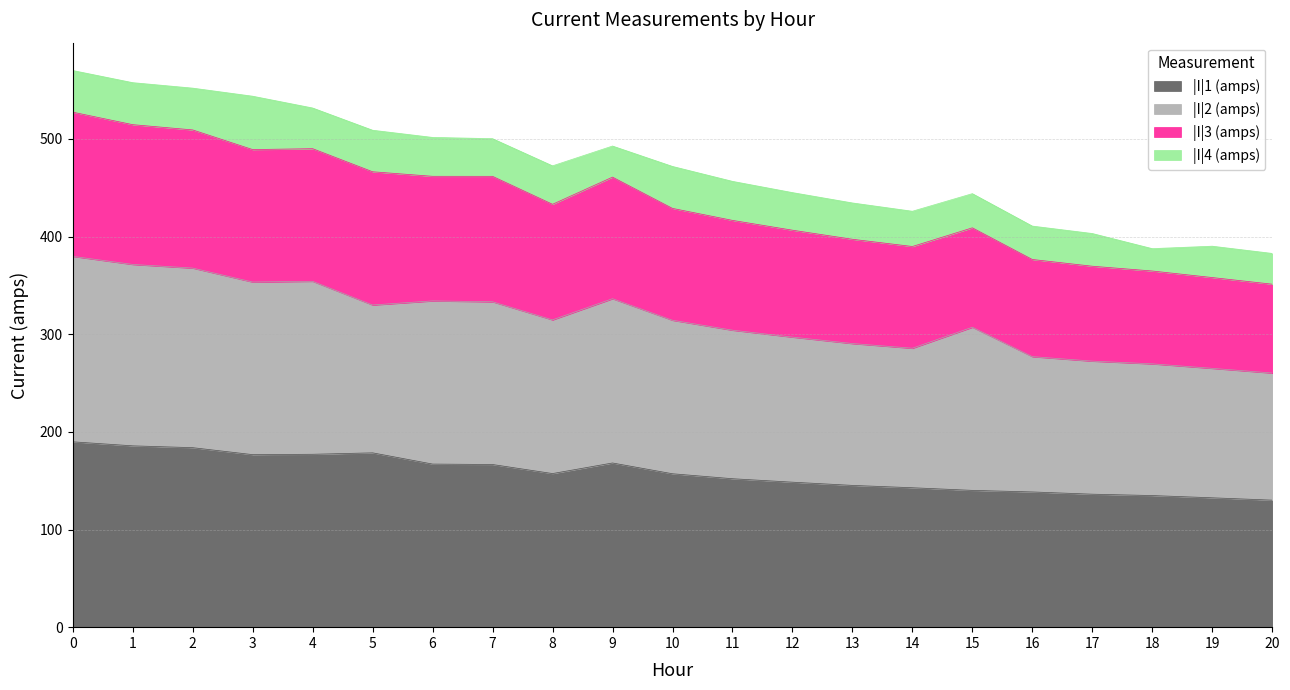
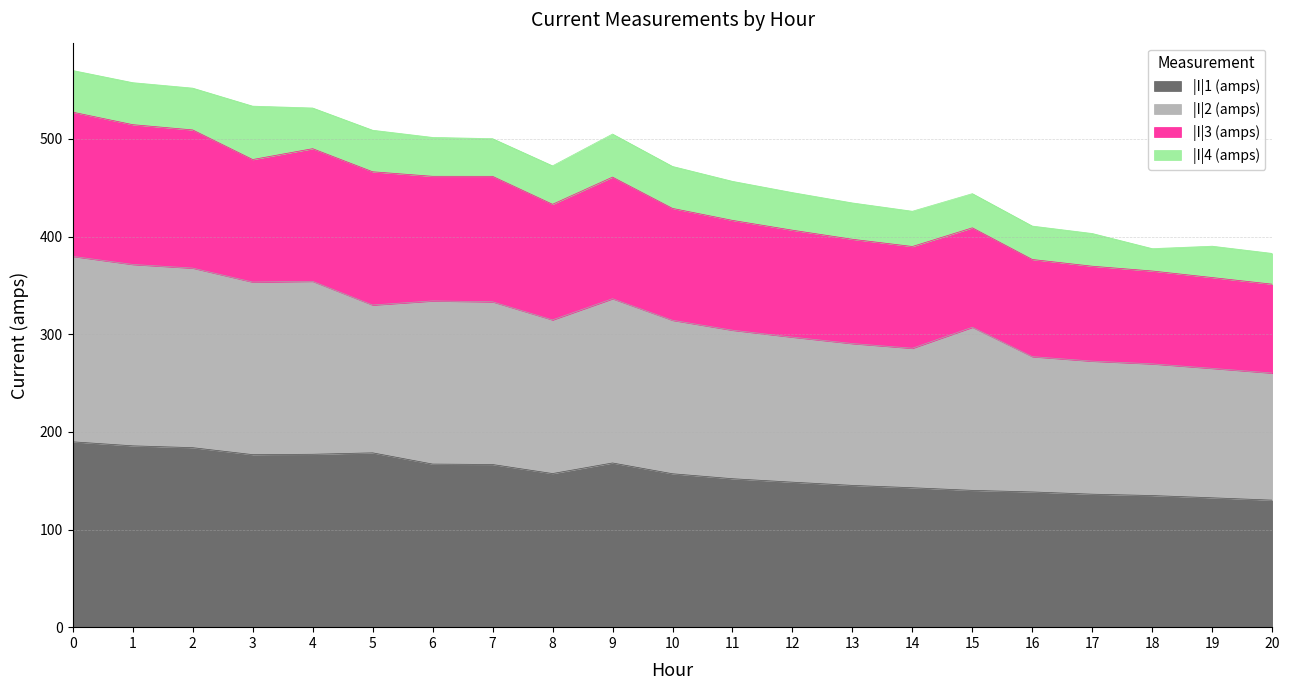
  {
    "|I|1 (amps)": {
      "0": 190,
      "1": 190,
      "2": 180,
      "3": 180,
      "4": 180,
      "5": 180,
      "6": 170,
      "7": 170,
      "8": 160,
      "9": 170,
      "10": 160,
      "11": 150,
      "12": 150,
      "13": 150,
      "14": 140,
      "15": 140,
      "16": 140,
      "17": 140,
      "18": 130,
      "19": 130,
      "20": 130
    },
    "|I|2 (amps)": {
      "0": 190,
      "1": 190,
      "2": 180,
      "3": 180,
      "4": 180,
      "5": 150,
      "6": 170,
      "7": 170,
      "8": 160,
      "9": 170,
      "10": 160,
      "11": 150,
      "12": 150,
      "13": 150,
      "14": 140,
      "15": 170,
      "16": 140,
      "17": 140,
      "18": 130,
      "19": 130,
      "20": 130
    },
    "|I|3 (amps)": {
      "0": 150,
      "1": 140,
      "2": 140,
-     "3": 140,
+     "3": 130,
      "4": 140,
      "5": 140,
      "6": 130,
      "7": 130,
      "8": 120,
      "9": 120,
      "10": 110,
      "11": 110,
      "12": 110,
      "13": 110,
      "14": 100,
      "15": 100,
      "16": 100,
      "17": 100,
      "18": 100,
      "19": 90,
      "20": 90
    },
    "|I|4 (amps)": {
      "0": 40,
      "1": 40,
      "2": 40,
      "3": 50,
      "4": 40,
      "5": 40,
      "6": 40,
      "7": 40,
      "8": 40,
-     "9": 30,
+     "9": 40,
      "10": 40,
      "11": 40,
      "12": 40,
      "13": 40,
      "14": 40,
      "15": 40,
      "16": 30,
      "17": 30,
      "18": 20,
      "19": 30,
      "20": 30
    }
  }
